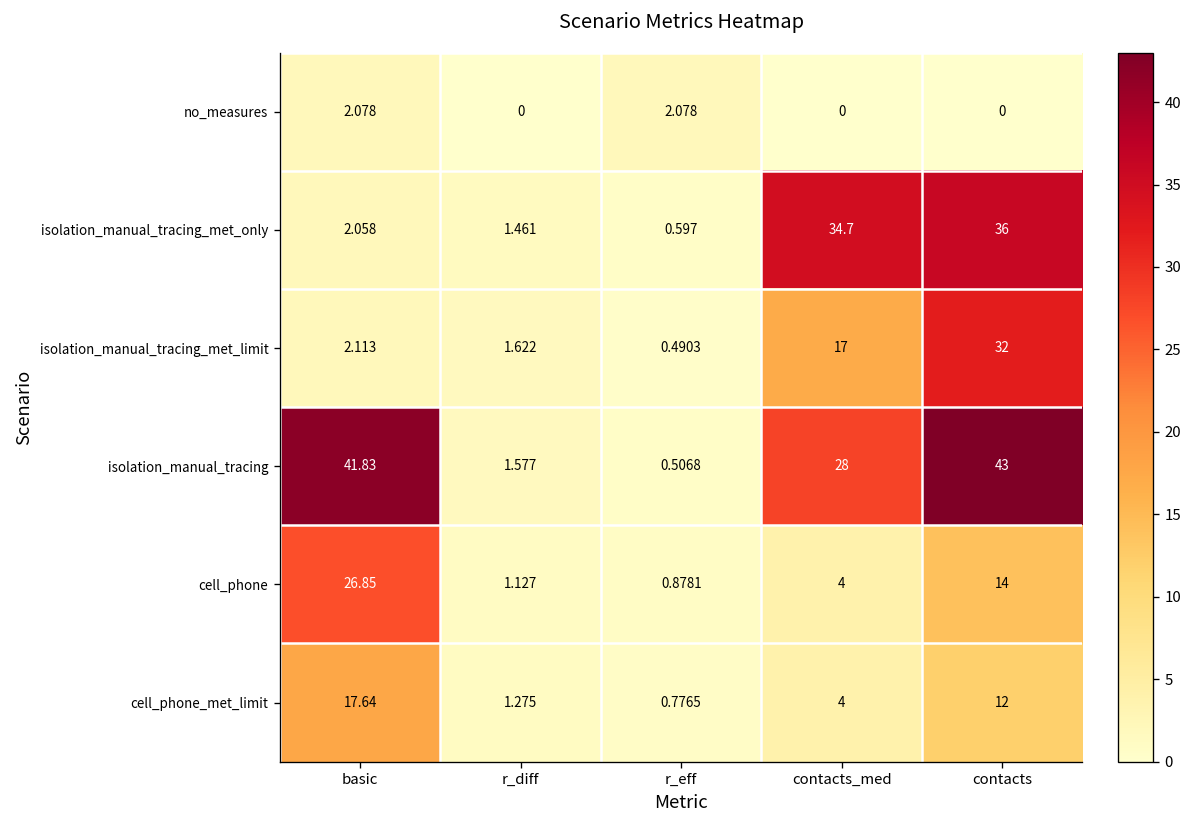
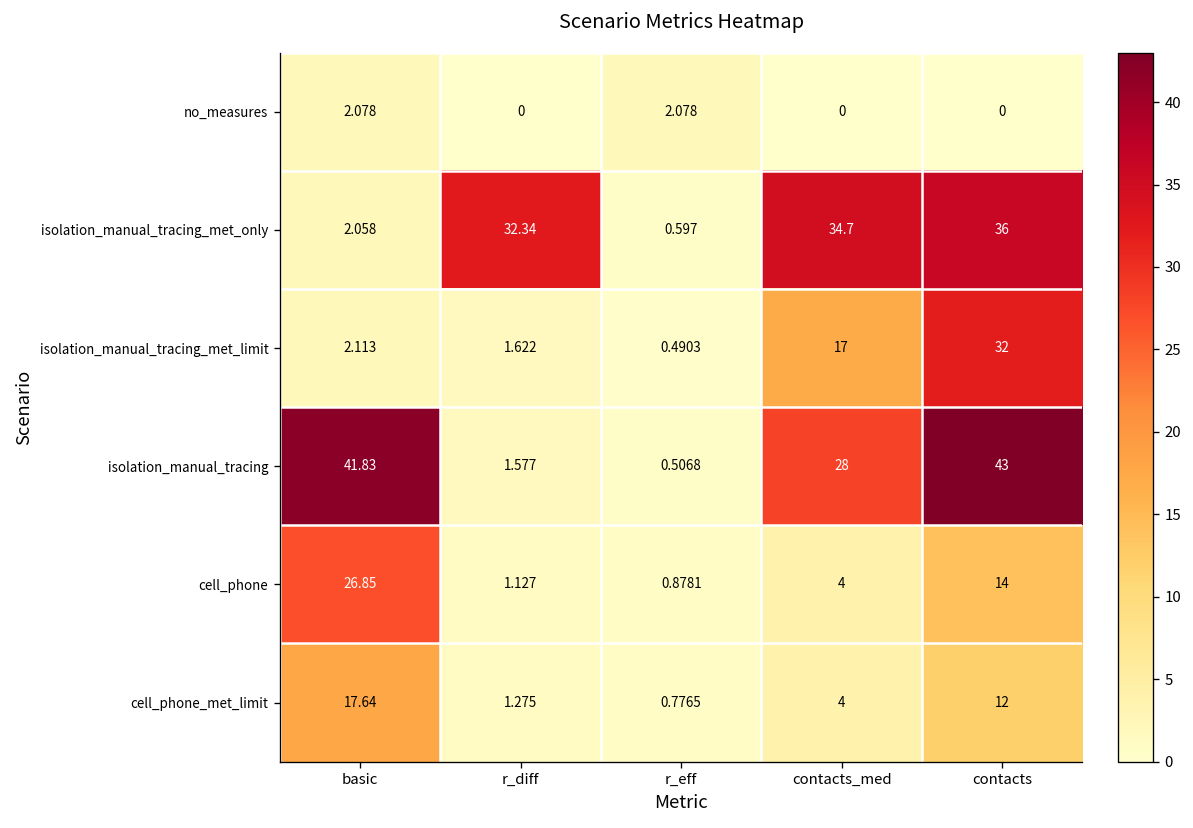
  {
    "no_measures": {
      "basic": 2.078,
      "r_diff": 0,
      "r_eff": 2.078,
      "contacts_med": 0,
      "contacts": 0
    },
    "isolation_manual_tracing_met_only": {
      "basic": 2.058,
-     "r_diff": 1.461,
+     "r_diff": 32.34,
      "r_eff": 0.597,
      "contacts_med": 34.7,
      "contacts": 36
    },
    "isolation_manual_tracing_met_limit": {
      "basic": 2.113,
      "r_diff": 1.622,
      "r_eff": 0.4903,
      "contacts_med": 17,
      "contacts": 32
    },
    "isolation_manual_tracing": {
      "basic": 41.83,
      "r_diff": 1.577,
      "r_eff": 0.5068,
      "contacts_med": 28,
      "contacts": 43
    },
    "cell_phone": {
      "basic": 26.85,
      "r_diff": 1.127,
      "r_eff": 0.8781,
      "contacts_med": 4,
      "contacts": 14
    },
    "cell_phone_met_limit": {
      "basic": 17.64,
      "r_diff": 1.275,
      "r_eff": 0.7765,
      "contacts_med": 4,
      "contacts": 12
    }
  }
